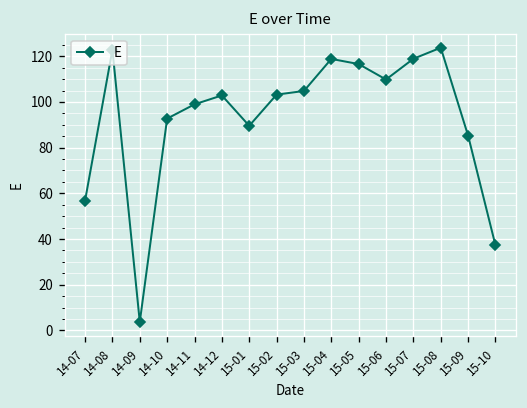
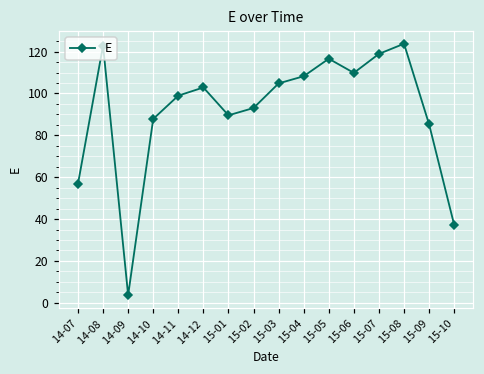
  {
    "14-07": 57,
    "14-09": 4,
-   "14-10": 93,
+   "14-10": 88,
    "14-11": 99,
    "14-12": 103,
    "15-01": 90,
-   "15-02": 103,
+   "15-02": 93,
    "15-03": 105,
-   "15-04": 119,
+   "15-04": 108,
    "15-05": 117,
    "15-06": 110,
    "15-07": 119,
    "15-08": 124,
    "15-09": 85,
    "15-10": 37
  }
